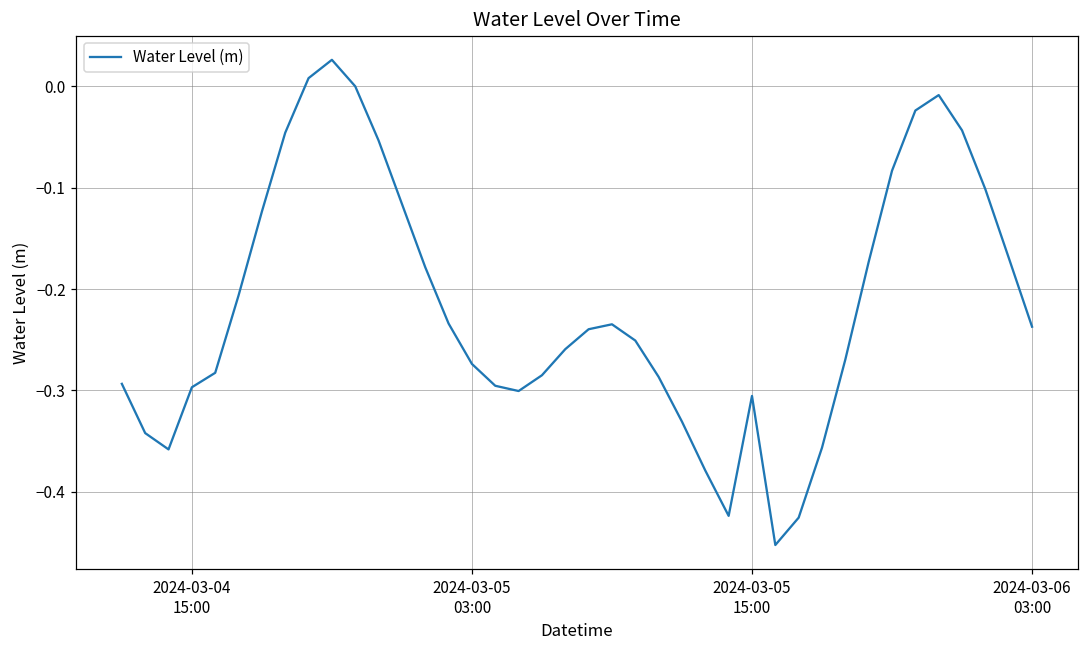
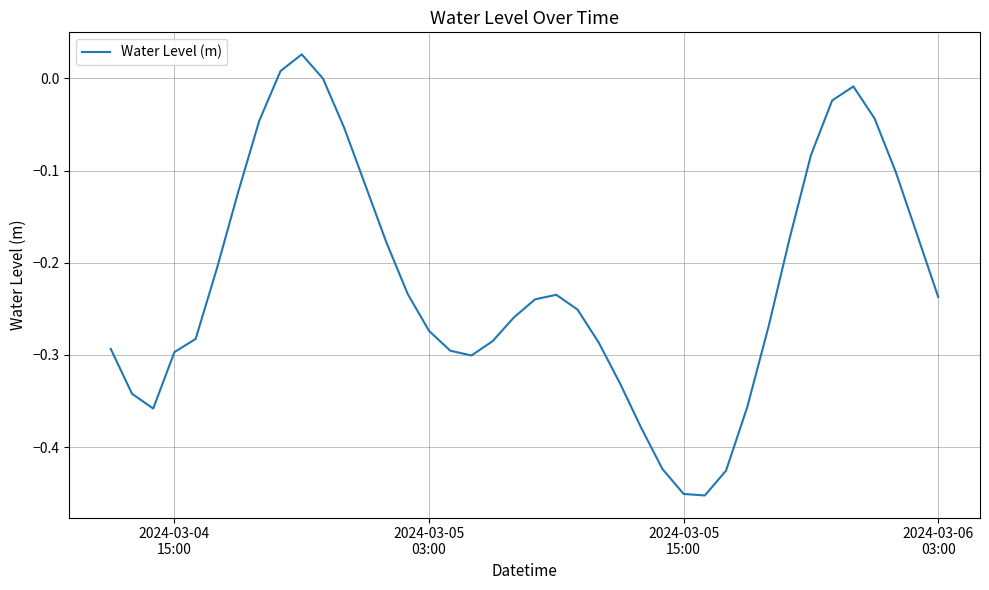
  {
    "2024-03-04 15:00": -0.30,
    "2024-03-05 03:00": -0.27,
-   "2024-03-05 15:00": -0.31,
+   "2024-03-05 15:00": -0.45,
    "2024-03-06 03:00": -0.24
  }
